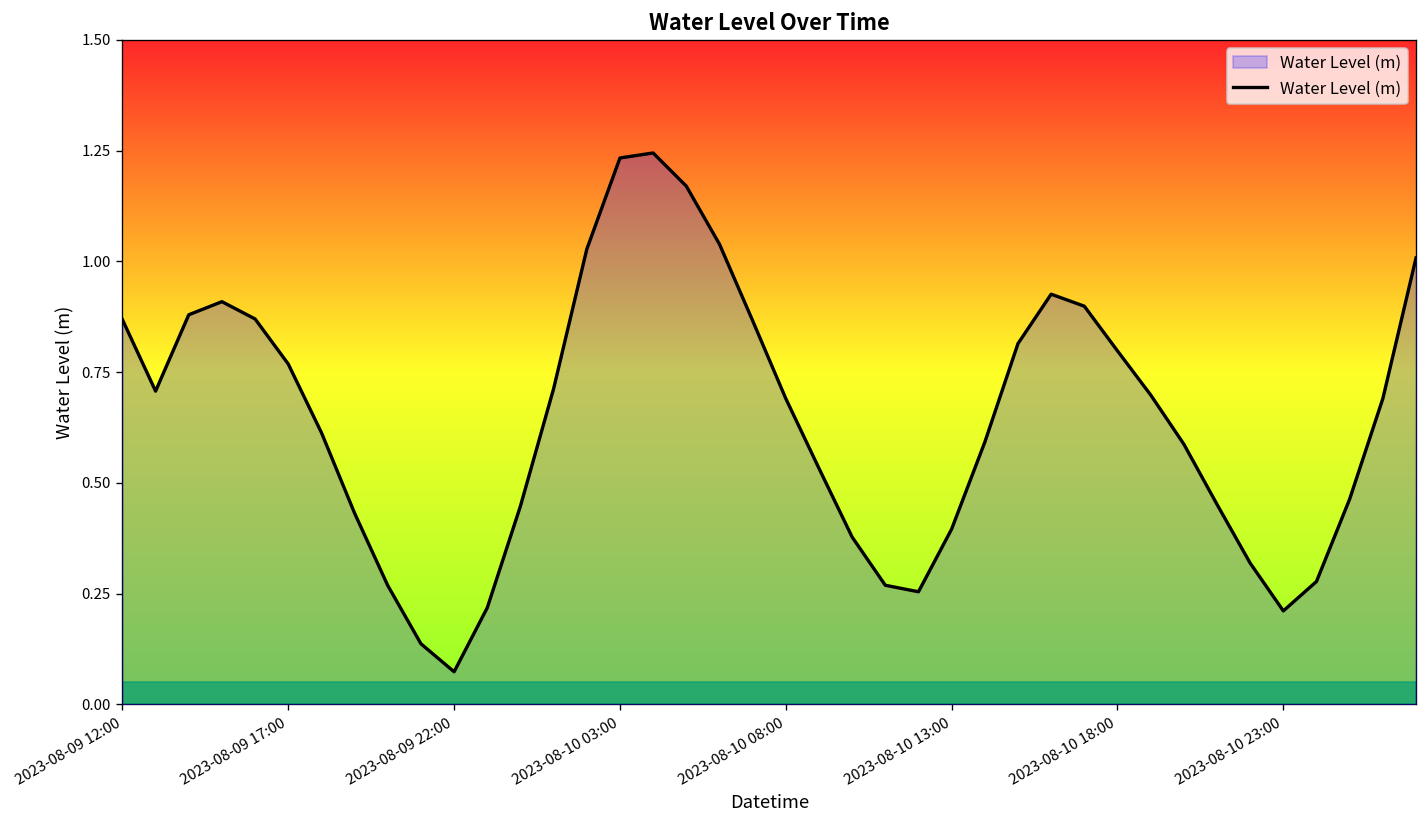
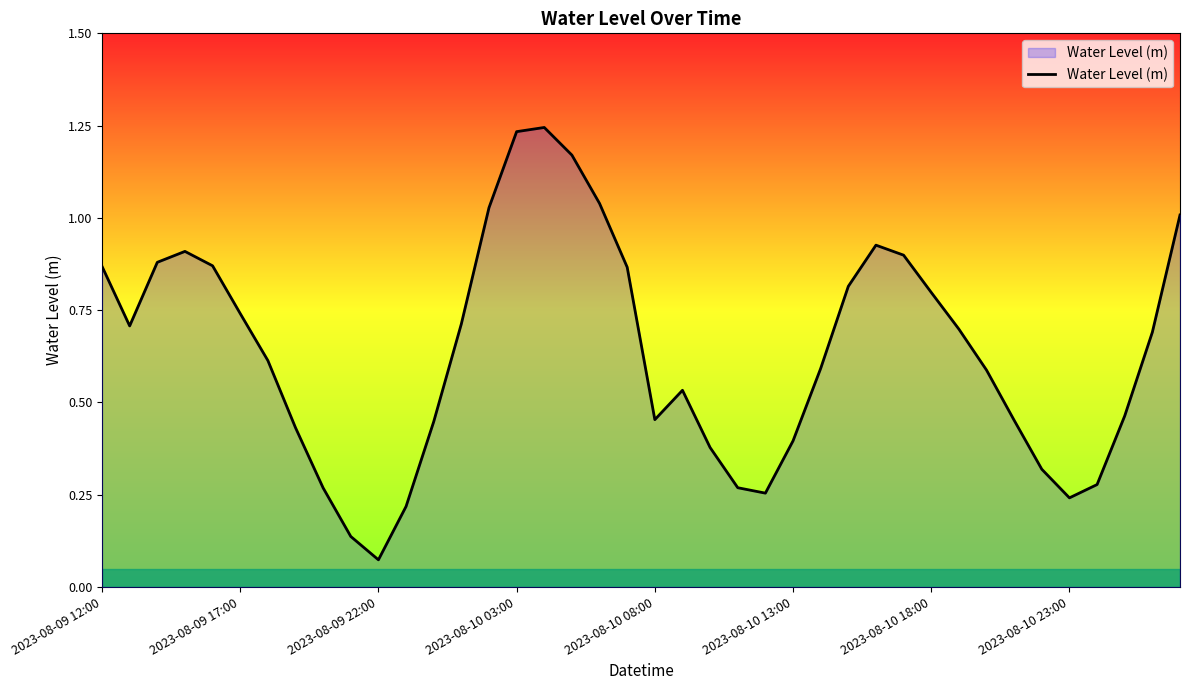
  {
    "2023-08-09 12:00": 0.87,
-   "2023-08-09 17:00": 0.77,
+   "2023-08-09 17:00": 0.74,
    "2023-08-09 22:00": 0.07,
    "2023-08-10 03:00": 1.23,
-   "2023-08-10 08:00": 0.69,
+   "2023-08-10 08:00": 0.45,
    "2023-08-10 13:00": 0.40,
    "2023-08-10 18:00": 0.80,
-   "2023-08-10 23:00": 0.21
+   "2023-08-10 23:00": 0.24
  }
